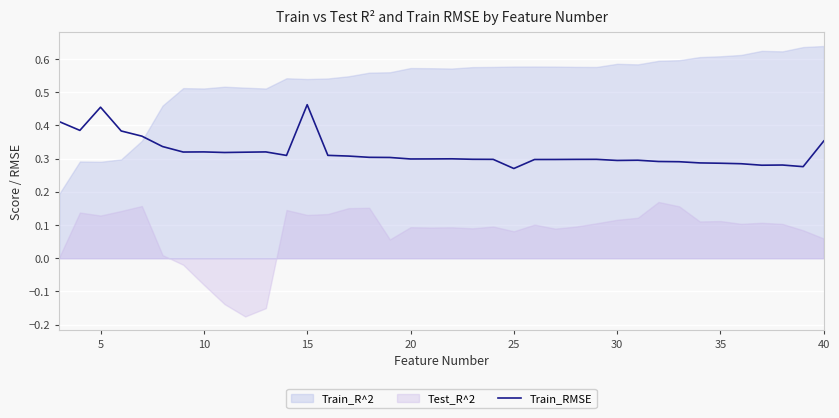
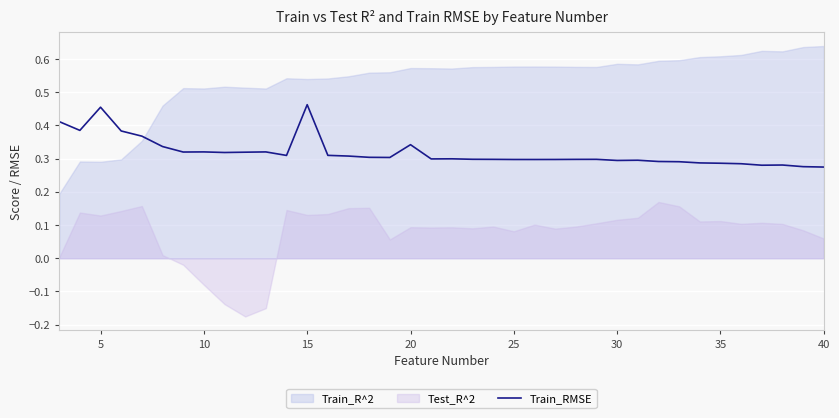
  {
    "Train_RMSE": {
      "5": 0.46,
      "10": 0.32,
      "15": 0.46,
-     "20": 0.30,
-     "25": 0.27,
+     "20": 0.34,
+     "25": 0.30,
      "30": 0.29,
      "35": 0.29,
-     "40": 0.35
+     "40": 0.27
    }
  }
